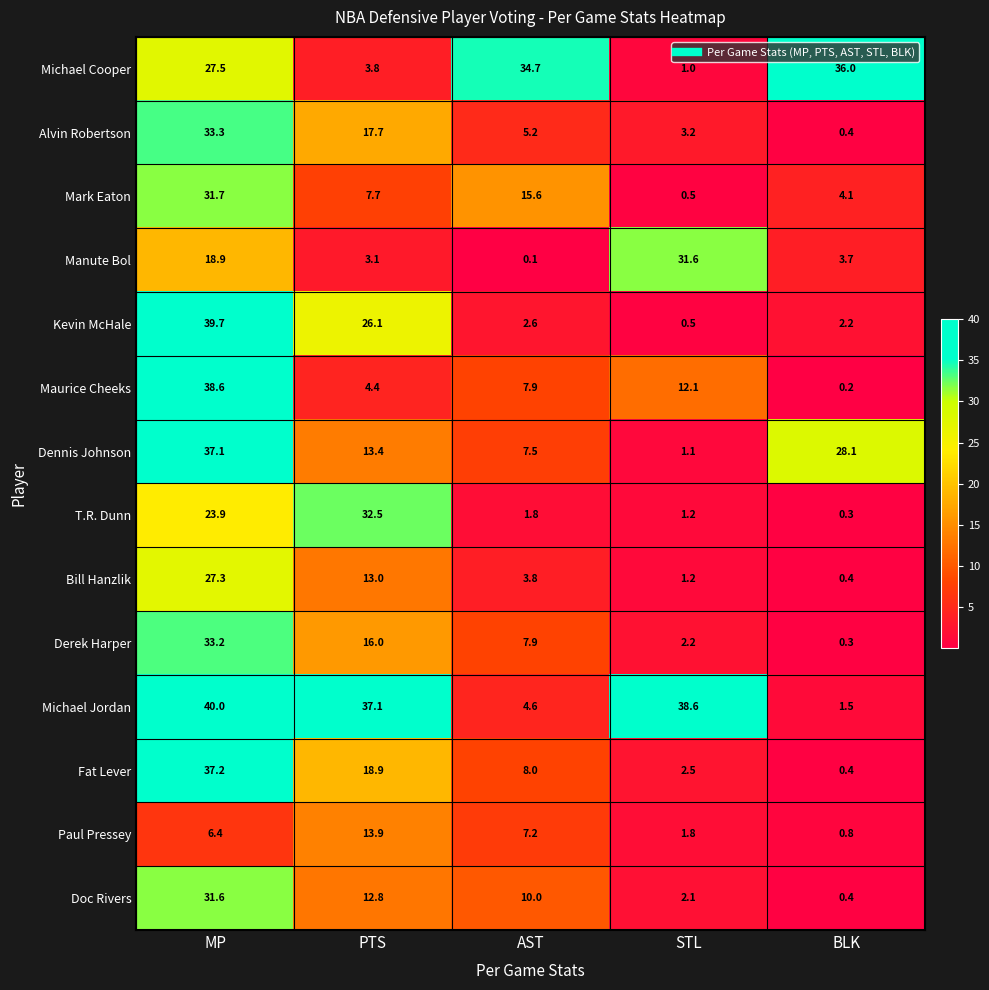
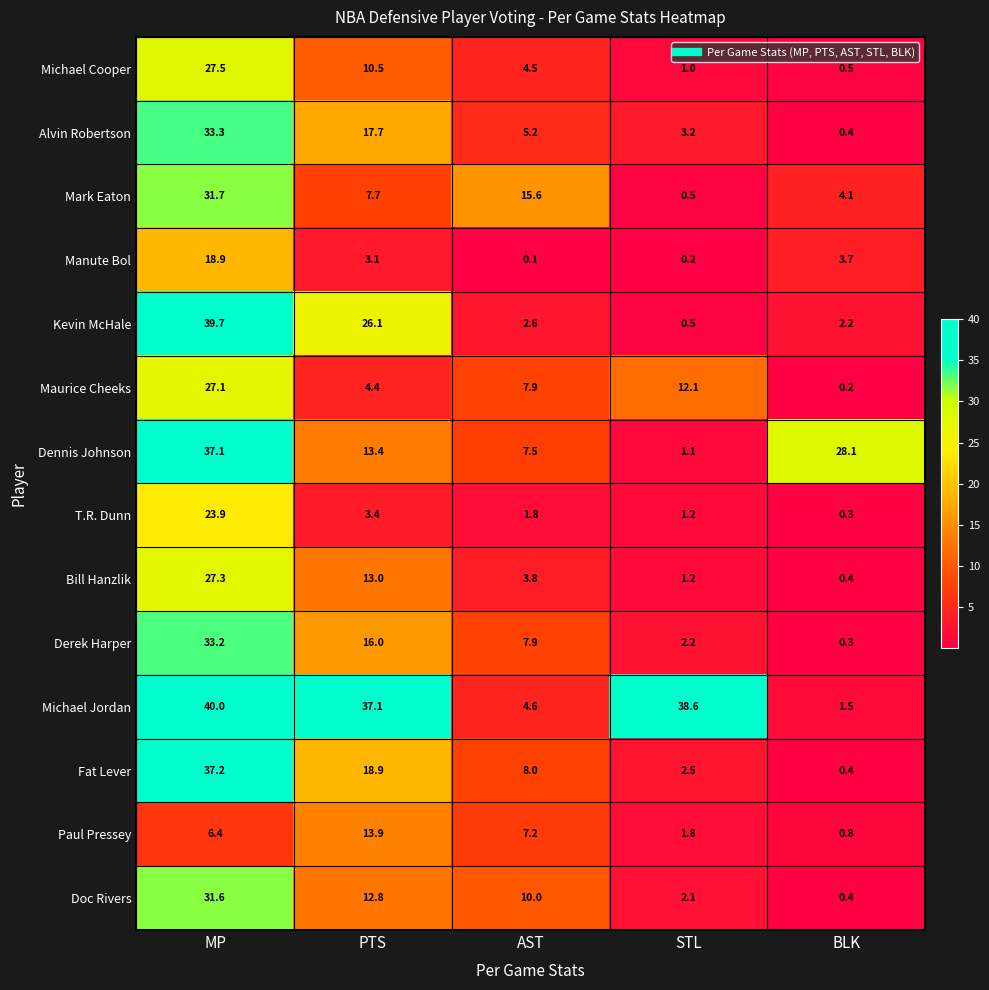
  {
    "Michael Cooper": {
      "MP": 27.5,
-     "PTS": 3.8,
-     "AST": 34.7,
+     "PTS": 10.5,
+     "AST": 4.5,
      "STL": 1.0,
-     "BLK": 36.0
+     "BLK": 0.5
    },
    "Alvin Robertson": {
      "MP": 33.3,
      "PTS": 17.7,
      "AST": 5.2,
      "STL": 3.2,
      "BLK": 0.4
    },
    "Mark Eaton": {
      "MP": 31.7,
      "PTS": 7.7,
      "AST": 15.6,
      "STL": 0.5,
      "BLK": 4.1
    },
    "Manute Bol": {
      "MP": 18.9,
      "PTS": 3.1,
      "AST": 0.1,
-     "STL": 31.6,
+     "STL": 0.2,
      "BLK": 3.7
    },
    "Kevin McHale": {
      "MP": 39.7,
      "PTS": 26.1,
      "AST": 2.6,
      "STL": 0.5,
      "BLK": 2.2
    },
    "Maurice Cheeks": {
-     "MP": 38.6,
+     "MP": 27.1,
      "PTS": 4.4,
      "AST": 7.9,
      "STL": 12.1,
      "BLK": 0.2
    },
    "Dennis Johnson": {
      "MP": 37.1,
      "PTS": 13.4,
      "AST": 7.5,
      "STL": 1.1,
      "BLK": 28.1
    },
    "T.R. Dunn": {
      "MP": 23.9,
-     "PTS": 32.5,
+     "PTS": 3.4,
      "AST": 1.8,
      "STL": 1.2,
      "BLK": 0.3
    },
    "Bill Hanzlik": {
      "MP": 27.3,
      "PTS": 13.0,
      "AST": 3.8,
      "STL": 1.2,
      "BLK": 0.4
    },
    "Derek Harper": {
      "MP": 33.2,
      "PTS": 16.0,
      "AST": 7.9,
      "STL": 2.2,
      "BLK": 0.3
    },
    "Michael Jordan": {
      "MP": 40.0,
      "PTS": 37.1,
      "AST": 4.6,
      "STL": 38.6,
      "BLK": 1.5
    },
    "Fat Lever": {
      "MP": 37.2,
      "PTS": 18.9,
      "AST": 8.0,
      "STL": 2.5,
      "BLK": 0.4
    },
    "Paul Pressey": {
      "MP": 6.4,
      "PTS": 13.9,
      "AST": 7.2,
      "STL": 1.8,
      "BLK": 0.8
    },
    "Doc Rivers": {
      "MP": 31.6,
      "PTS": 12.8,
      "AST": 10.0,
      "STL": 2.1,
      "BLK": 0.4
    }
  }
